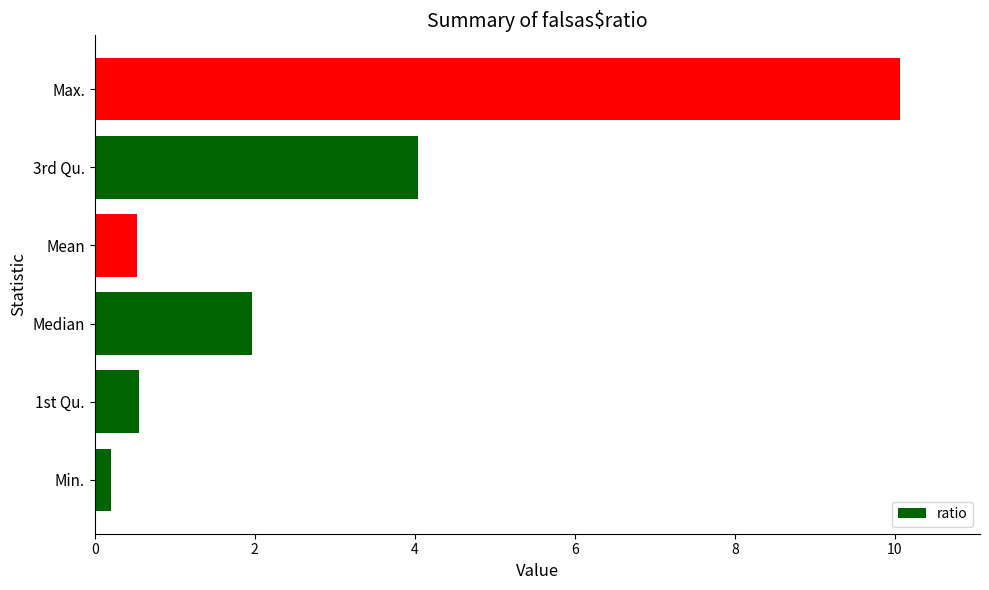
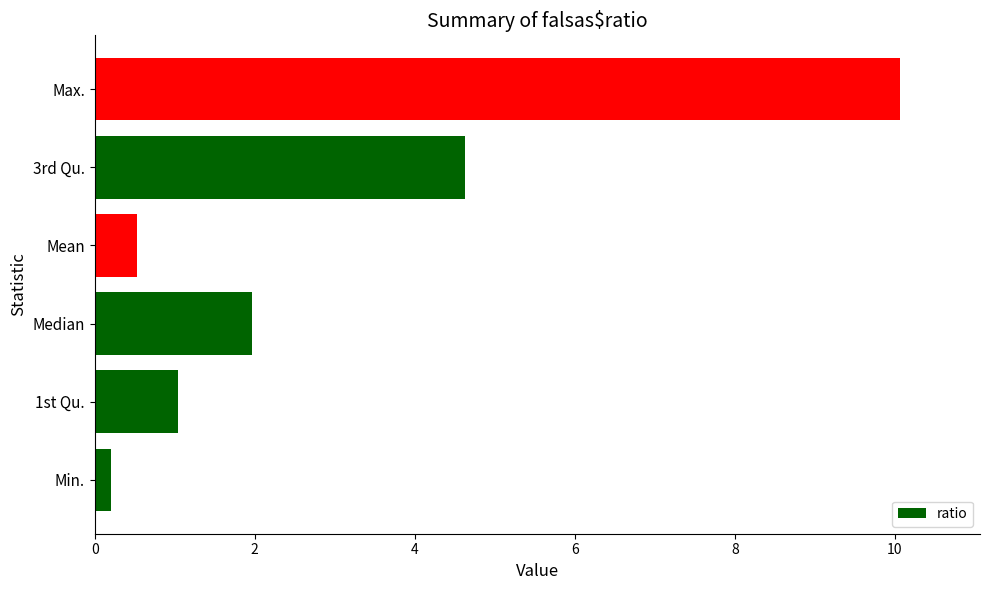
  {
    "Max.": 10.1,
-   "3rd Qu.": 4.0,
+   "3rd Qu.": 4.6,
    "Mean": 0.5,
    "Median": 2.0,
-   "1st Qu.": 0.5,
+   "1st Qu.": 1.0,
    "Min.": 0.2
  }
